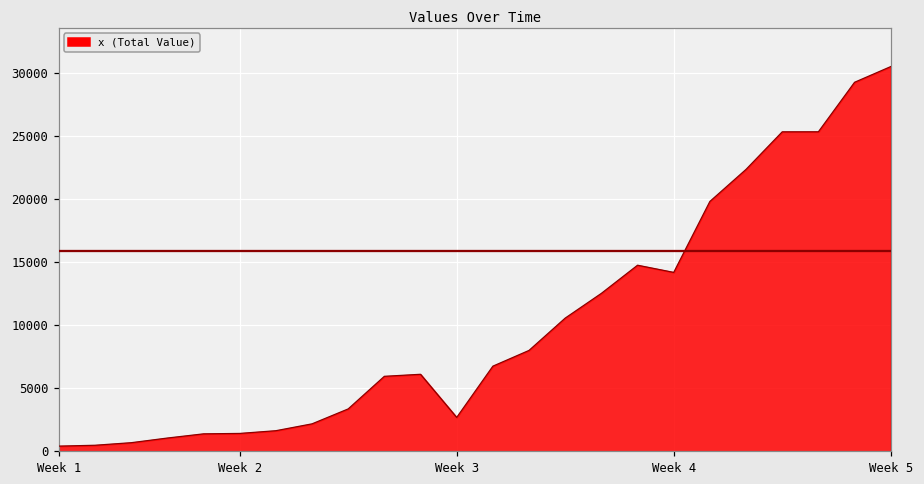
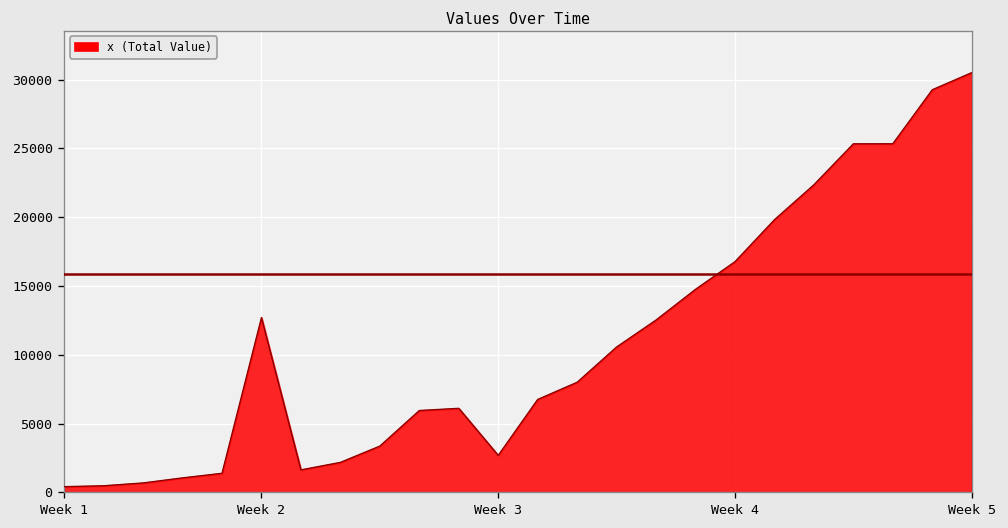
  {
    "Week 1": 400,
-   "Week 2": 1400,
+   "Week 2": 12700,
    "Week 3": 2700,
-   "Week 4": 14200,
+   "Week 4": 16800,
    "Week 5": 30500
  }
